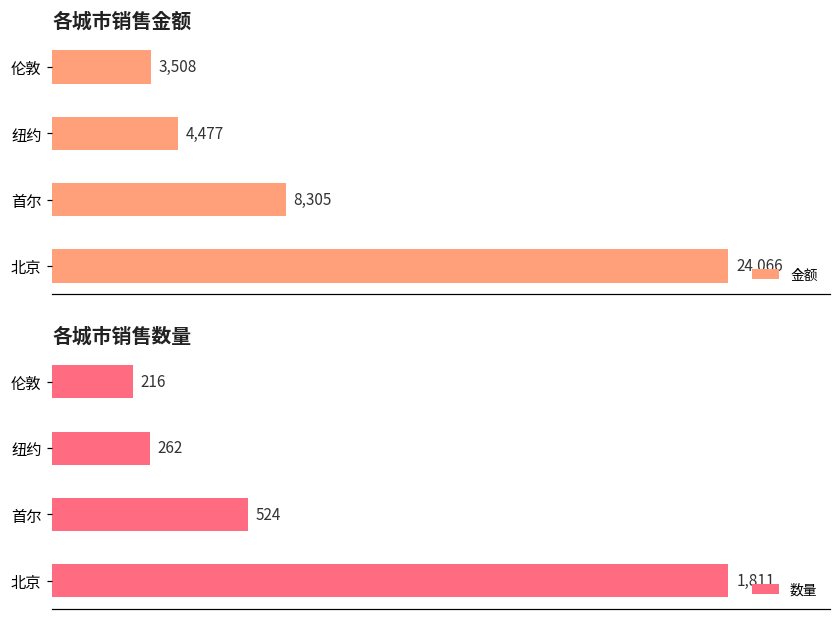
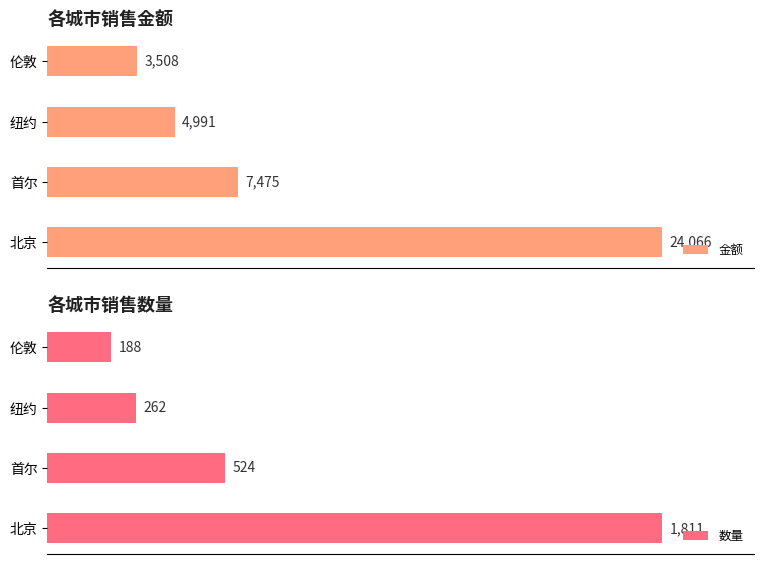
  {
    "各城市销售金额": {
      "伦敦": "3,508",
-     "纽约": "4,477",
-     "首尔": "8,305"
+     "纽约": "4,991",
+     "首尔": "7,475"
    },
    "各城市销售数量": {
-     "伦敦": "216",
+     "伦敦": "188",
      "纽约": "262",
      "首尔": "524"
    }
  }
